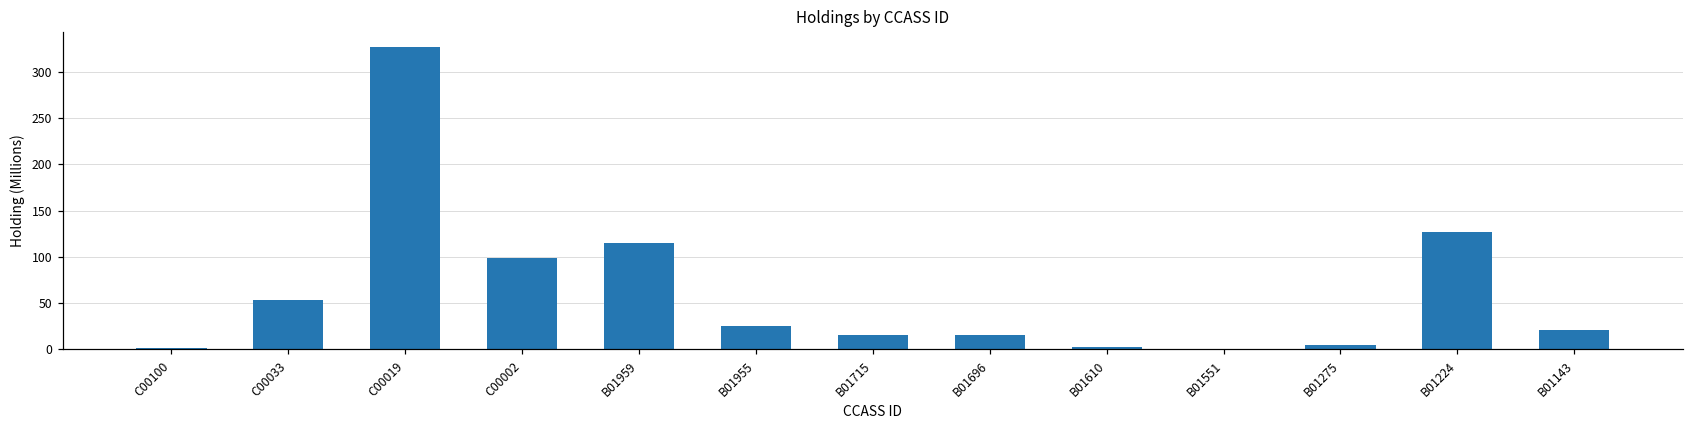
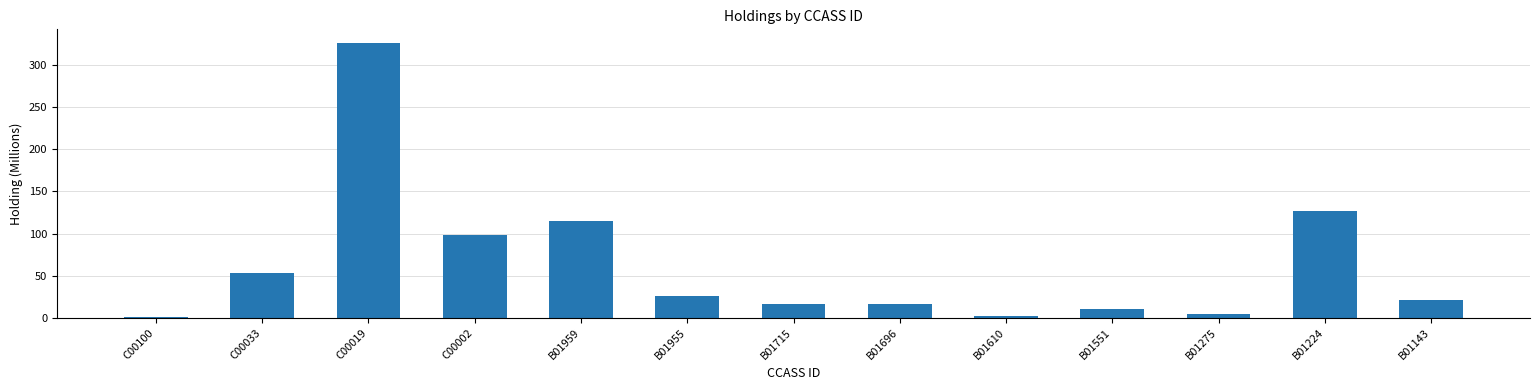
  {
    "C00033": 50,
    "C00019": 330,
    "C00002": 100,
    "B01959": 110,
    "B01955": 30,
    "B01715": 20,
    "B01696": 20,
-   "B01551": 0,
+   "B01551": 10,
    "B01275": 0,
    "B01224": 130,
    "B01143": 20
  }
